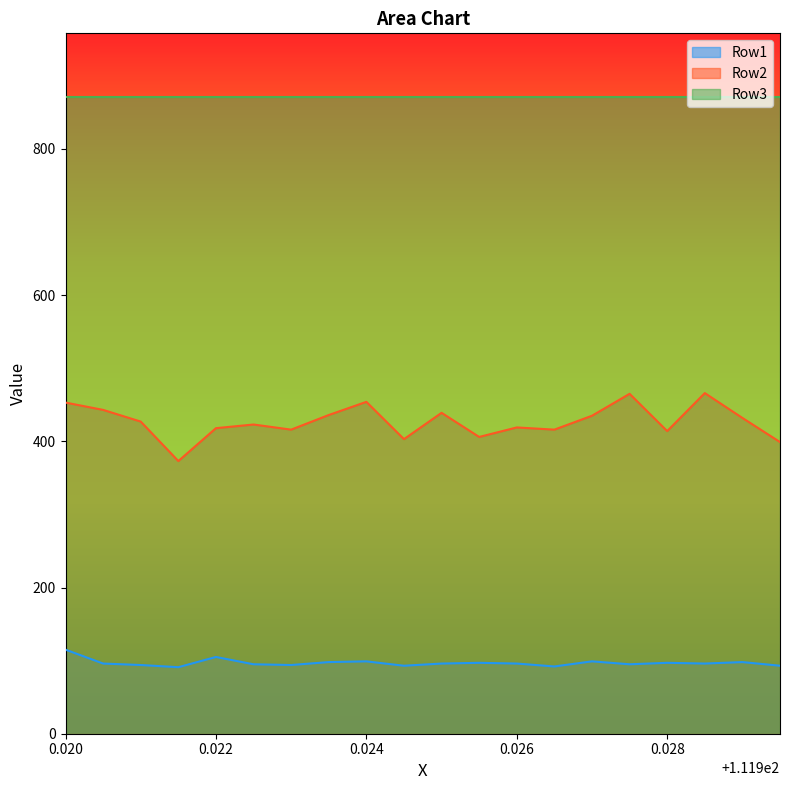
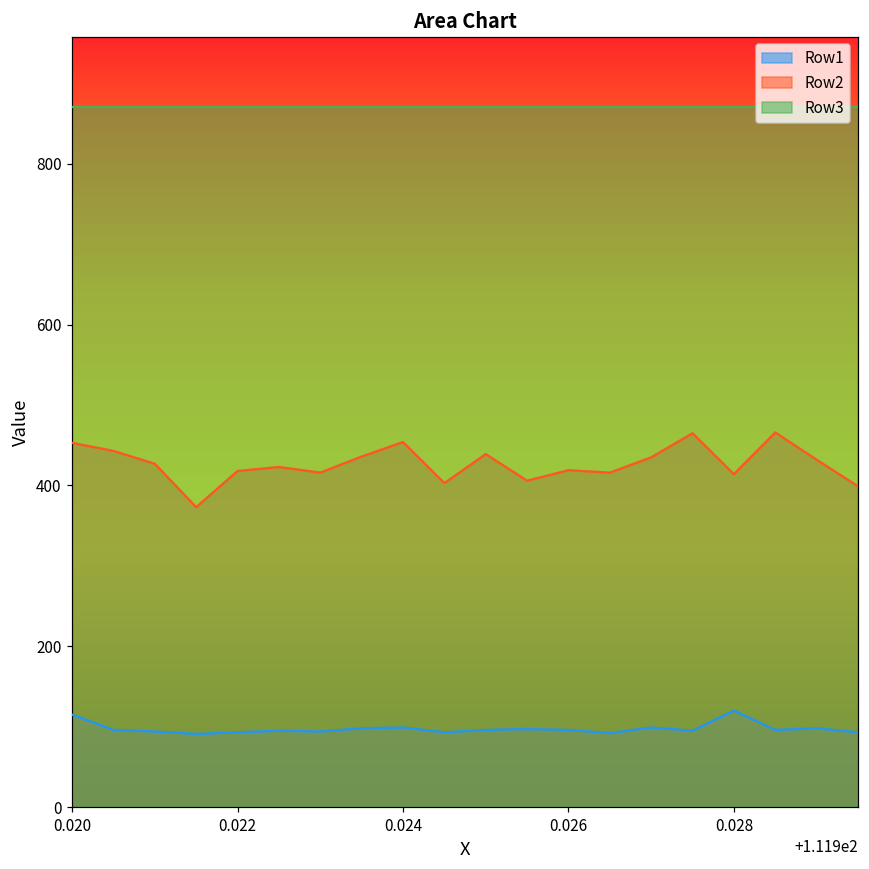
  {
    "Row1": {
      "0.020": 120,
-     "0.022": 110,
+     "0.022": 90,
      "0.024": 100,
      "0.026": 100,
-     "0.028": 100
+     "0.028": 120
    },
    "Row2": {
      "0.020": 450,
      "0.022": 420,
      "0.024": 450,
      "0.026": 420,
      "0.028": 410
    },
    "Row3": {
      "0.020": 870,
      "0.022": 870,
      "0.024": 870,
      "0.026": 870,
      "0.028": 870
    }
  }
